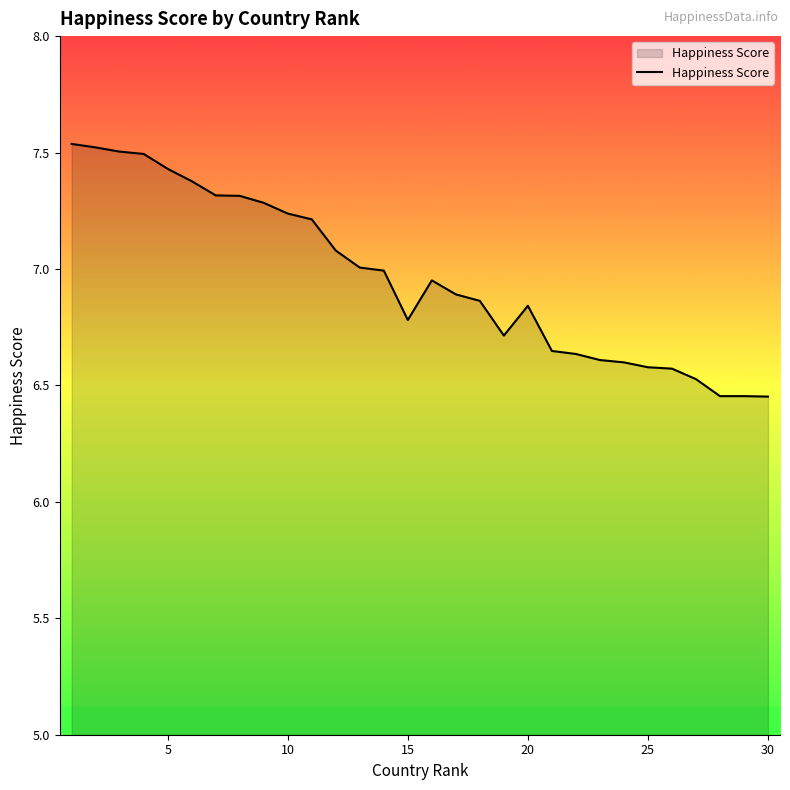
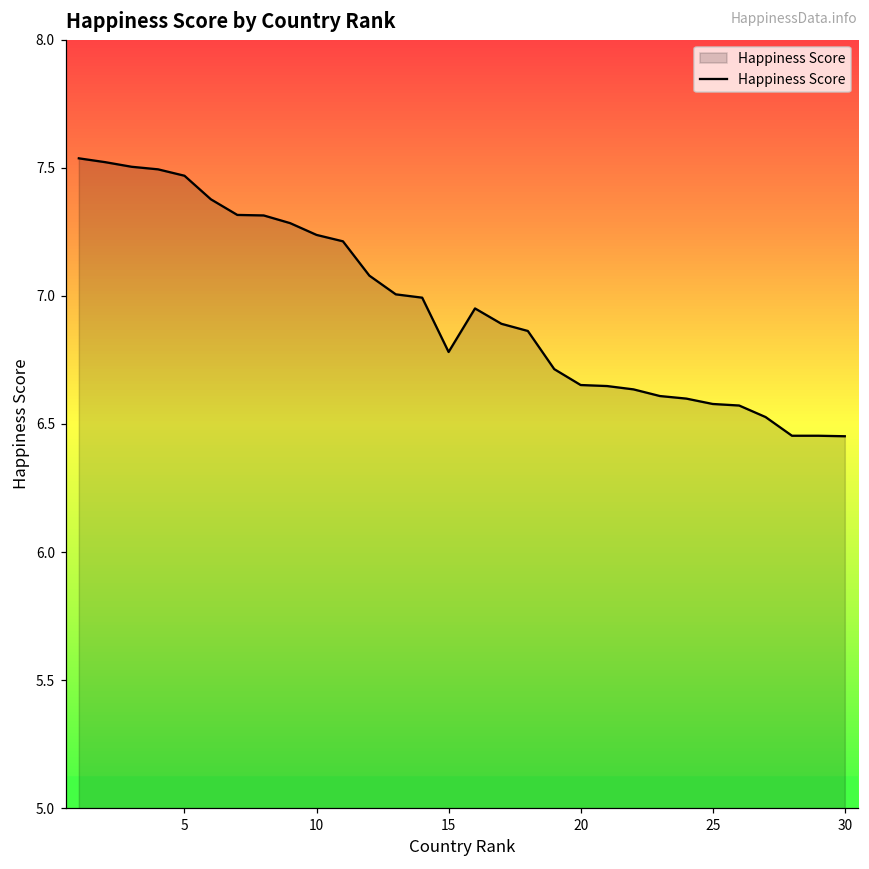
  {
-   "5": 7.43,
+   "5": 7.47,
    "10": 7.24,
    "15": 6.78,
-   "20": 6.84,
+   "20": 6.65,
    "25": 6.58,
    "30": 6.45
  }
